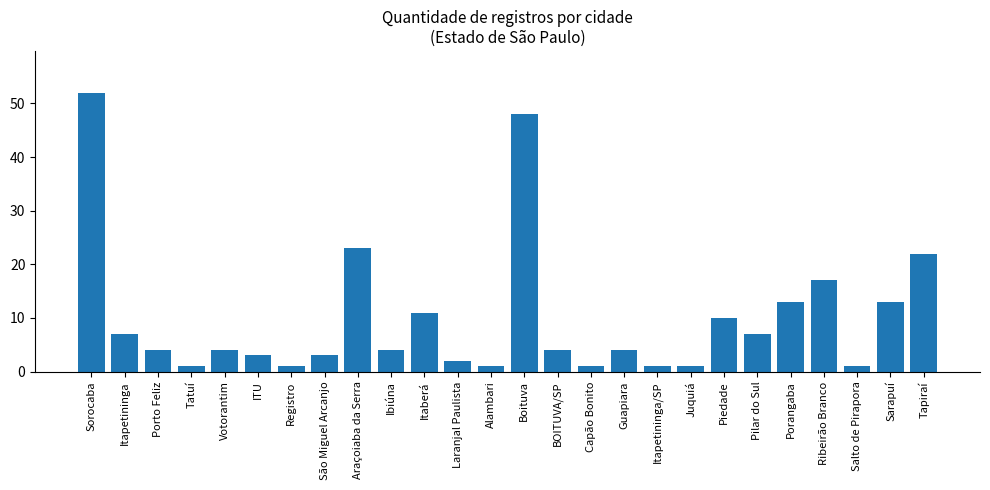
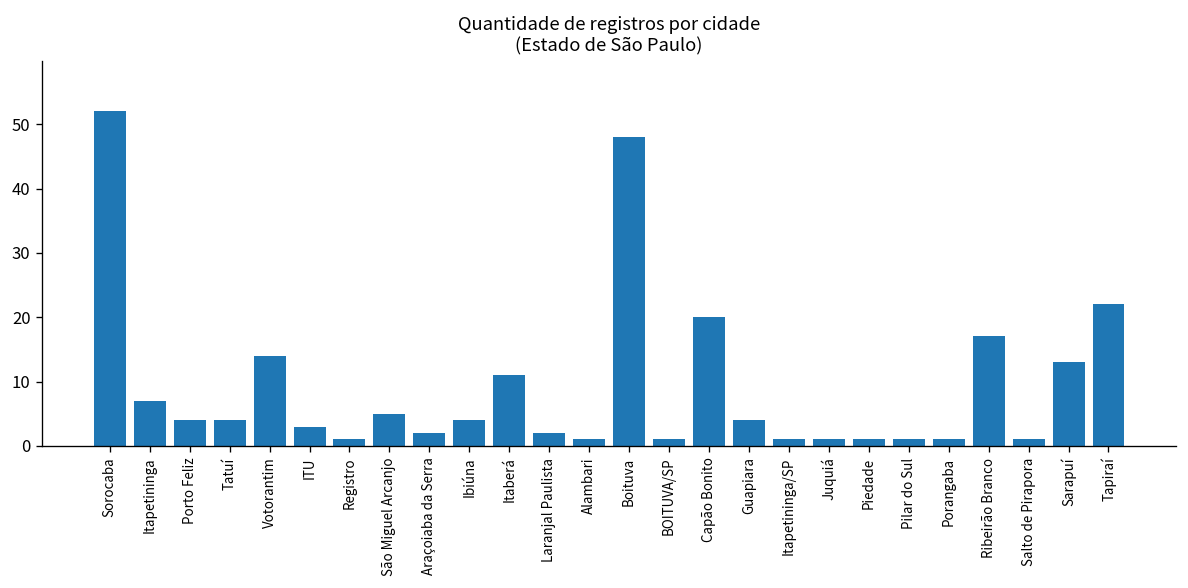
  {
    "Sorocaba": 52,
    "Itapetininga": 7,
    "Porto Feliz": 4,
-   "Tatuí": 1,
-   "Votorantim": 4,
+   "Tatuí": 4,
+   "Votorantim": 14,
    "ITU": 3,
    "Registro": 1,
-   "São Miguel Arcanjo": 3,
-   "Araçoiaba da Serra": 23,
+   "São Miguel Arcanjo": 5,
+   "Araçoiaba da Serra": 2,
    "Ibiúna": 4,
    "Itaberá": 11,
    "Laranjal Paulista": 2,
    "Alambari": 1,
    "Boituva": 48,
-   "BOITUVA/SP": 4,
-   "Capão Bonito": 1,
+   "BOITUVA/SP": 1,
+   "Capão Bonito": 20,
    "Guapiara": 4,
    "Itapetininga/SP": 1,
    "Juquiá": 1,
-   "Piedade": 10,
-   "Pilar do Sul": 7,
-   "Porangaba": 13,
+   "Piedade": 1,
+   "Pilar do Sul": 1,
+   "Porangaba": 1,
    "Ribeirão Branco": 17,
    "Salto de Pirapora": 1,
    "Sarapuí": 13,
    "Tapiraí": 22
  }
